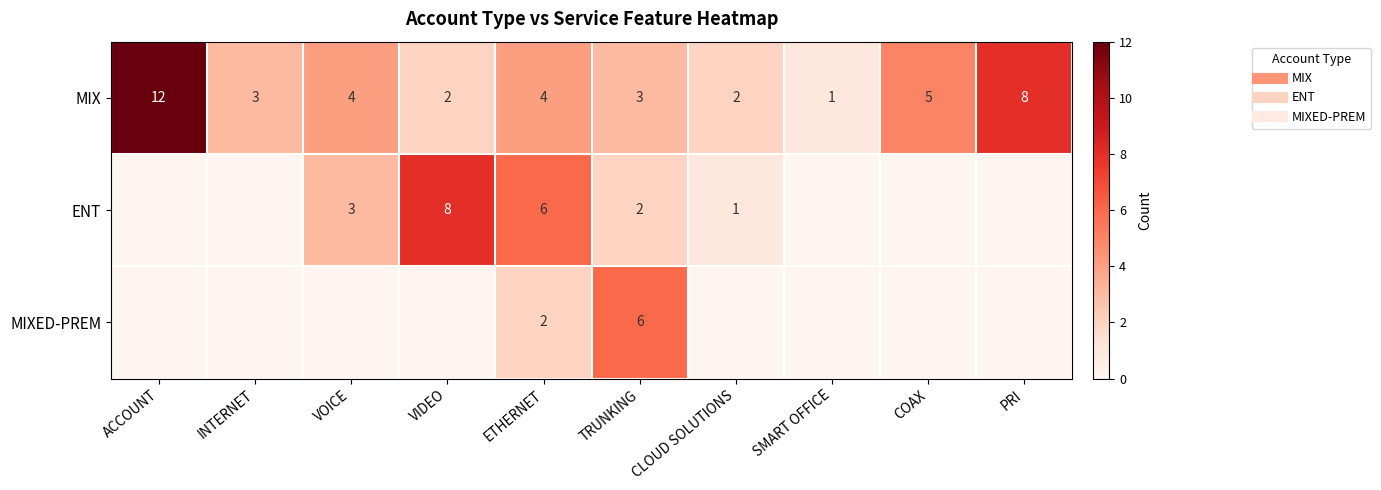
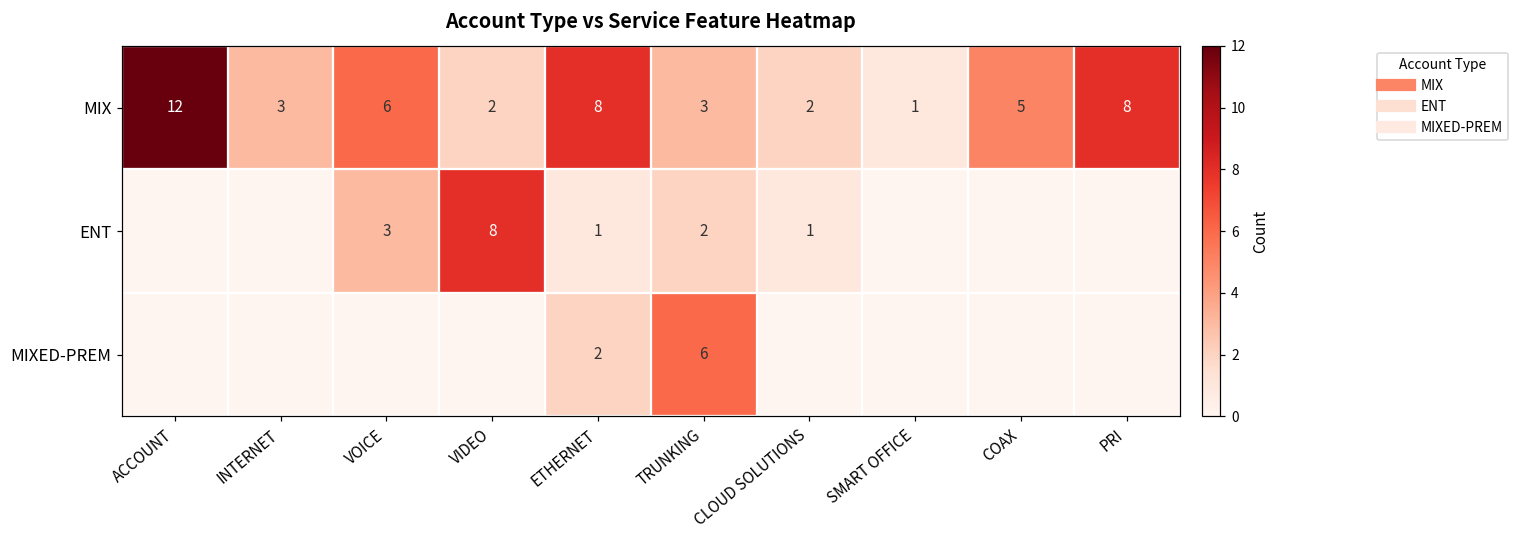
  {
    "MIX": {
      "ACCOUNT": 12,
      "INTERNET": 3,
-     "VOICE": 4,
+     "VOICE": 6,
      "VIDEO": 2,
-     "ETHERNET": 4,
+     "ETHERNET": 8,
      "TRUNKING": 3,
      "CLOUD SOLUTIONS": 2,
      "SMART OFFICE": 1,
      "COAX": 5,
      "PRI": 8
    },
    "ENT": {
      "VOICE": 3,
      "VIDEO": 8,
-     "ETHERNET": 6,
+     "ETHERNET": 1,
      "TRUNKING": 2,
      "CLOUD SOLUTIONS": 1
    },
    "MIXED-PREM": {
      "ETHERNET": 2,
      "TRUNKING": 6
    }
  }
